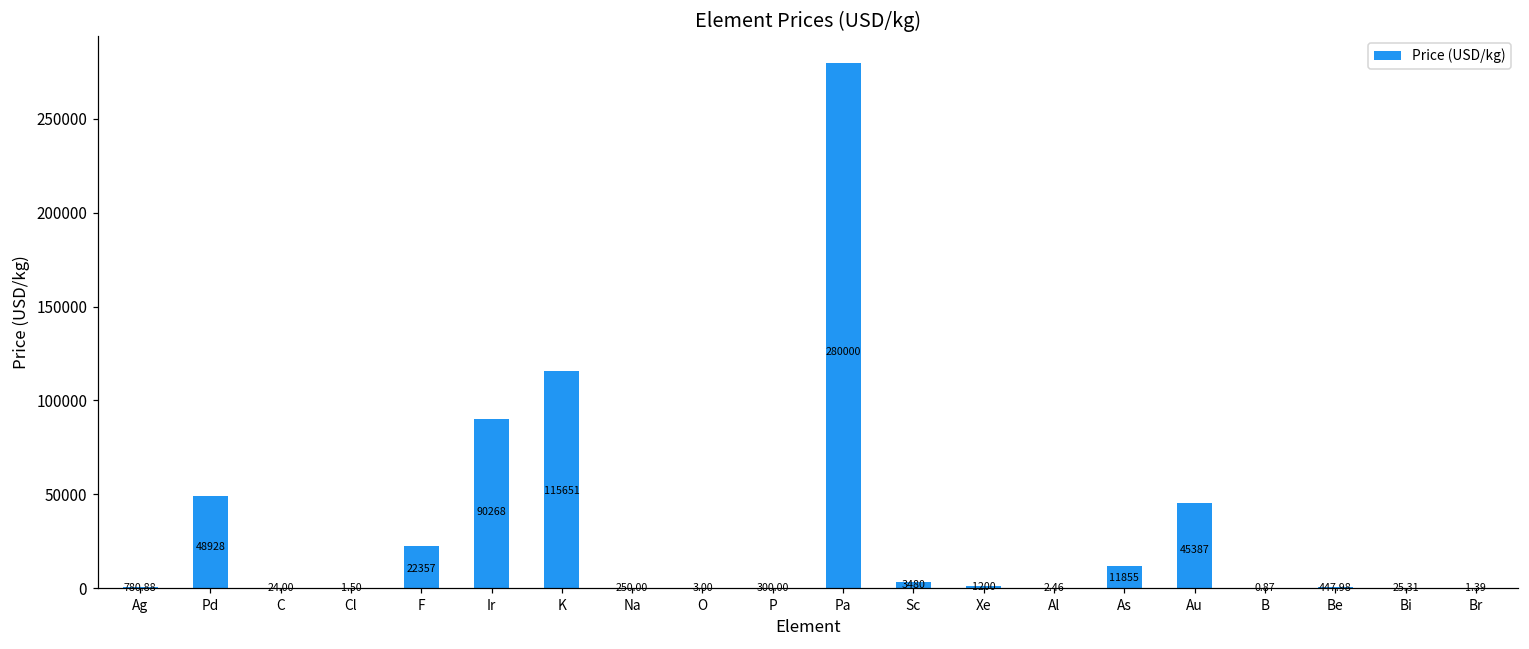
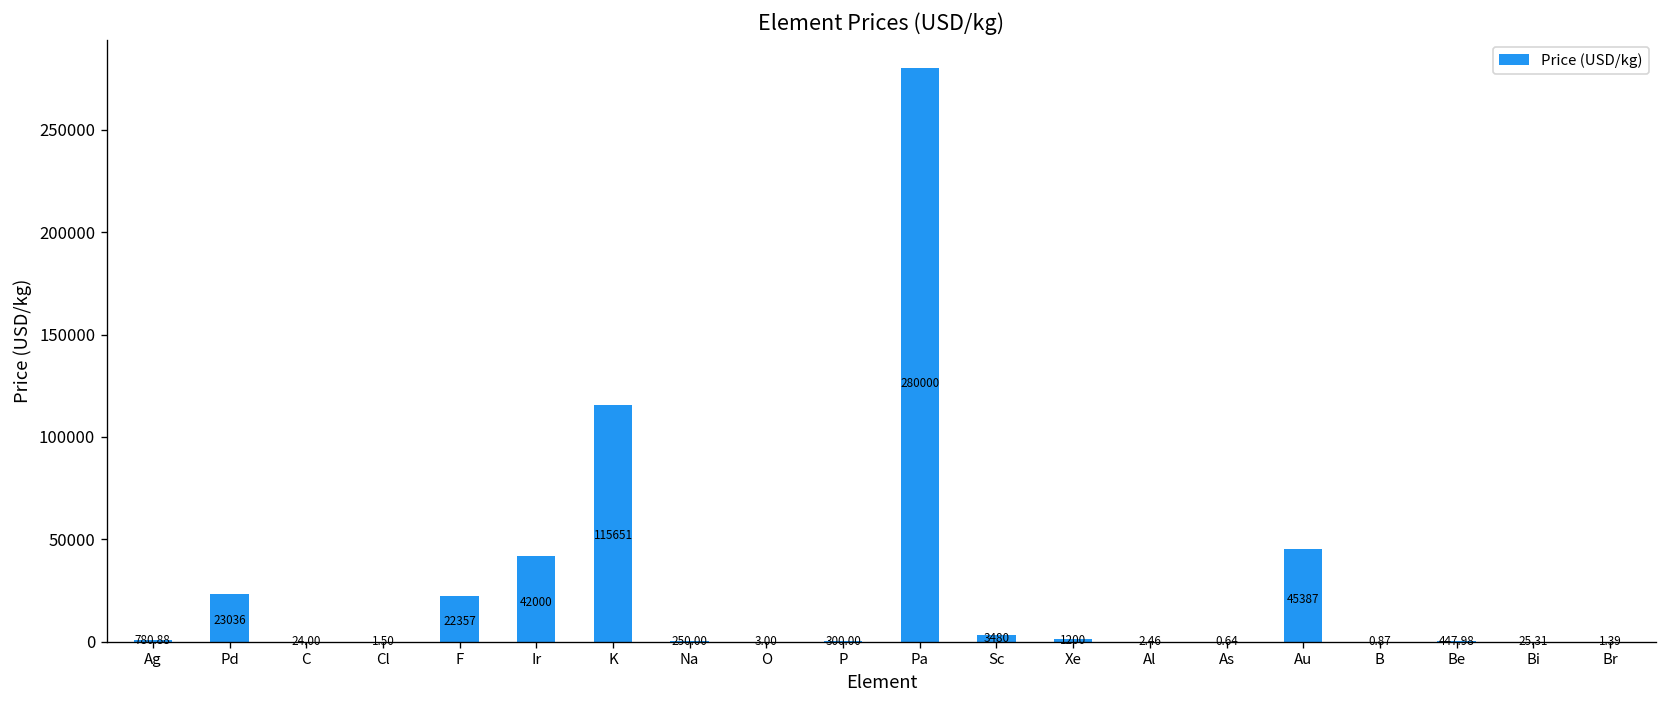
  {
    "Ag": 780.88,
-   "Pd": 48928,
+   "Pd": 23036,
    "C": 24.00,
    "Cl": 1.50,
    "F": 22357,
-   "Ir": 90268,
+   "Ir": 42000,
    "K": 115651,
    "Na": 250.00,
    "O": 3.00,
    "P": 300.00,
    "Pa": 280000,
    "Sc": 3480,
    "Xe": 1200,
    "Al": 2.46,
-   "As": 11855,
+   "As": 0.64,
    "Au": 45387,
    "B": 0.87,
    "Be": 447.98,
    "Bi": 25.31,
    "Br": 1.39
  }
